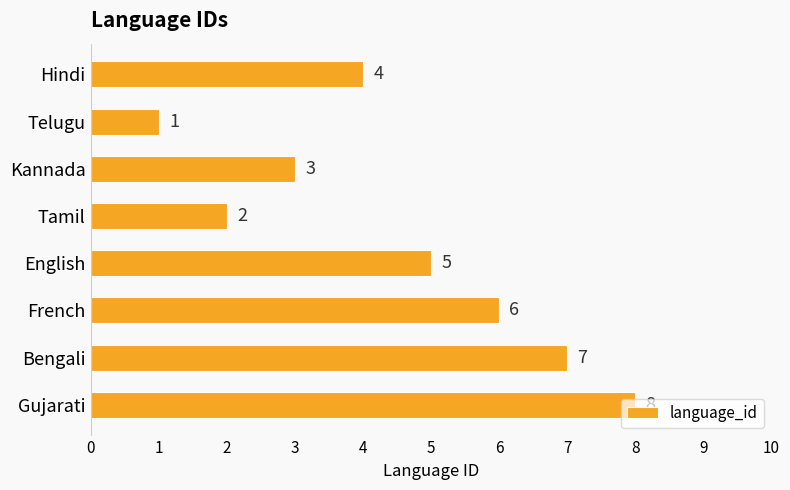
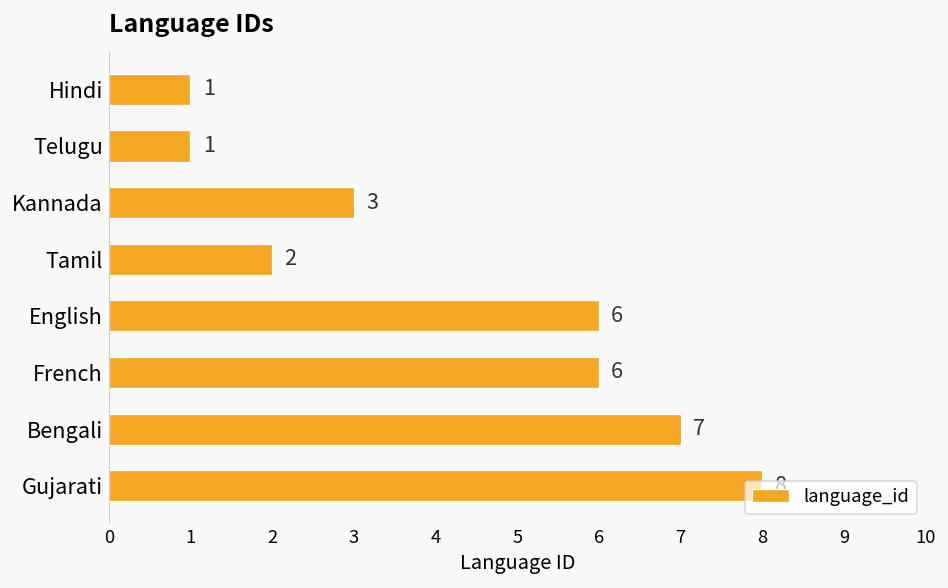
  {
-   "Hindi": 4,
+   "Hindi": 1,
    "Telugu": 1,
    "Kannada": 3,
    "Tamil": 2,
-   "English": 5,
+   "English": 6,
    "French": 6,
    "Bengali": 7
  }
